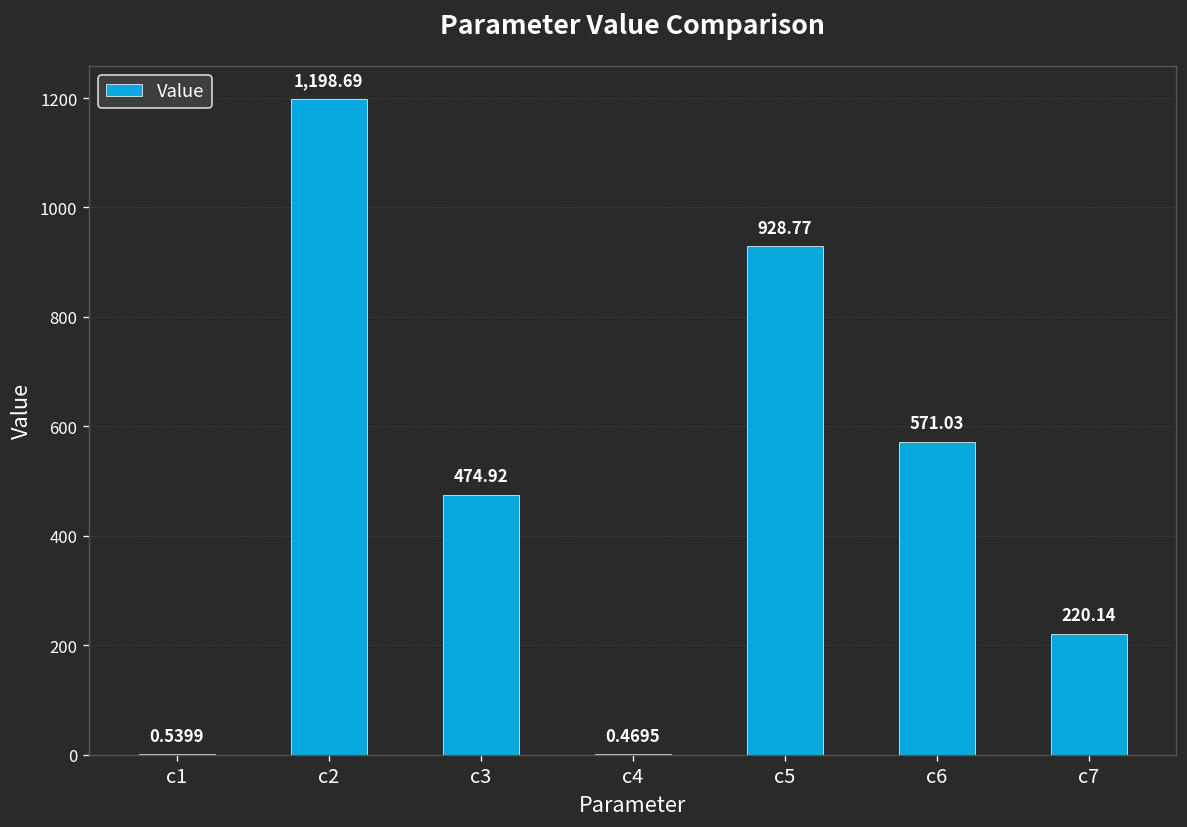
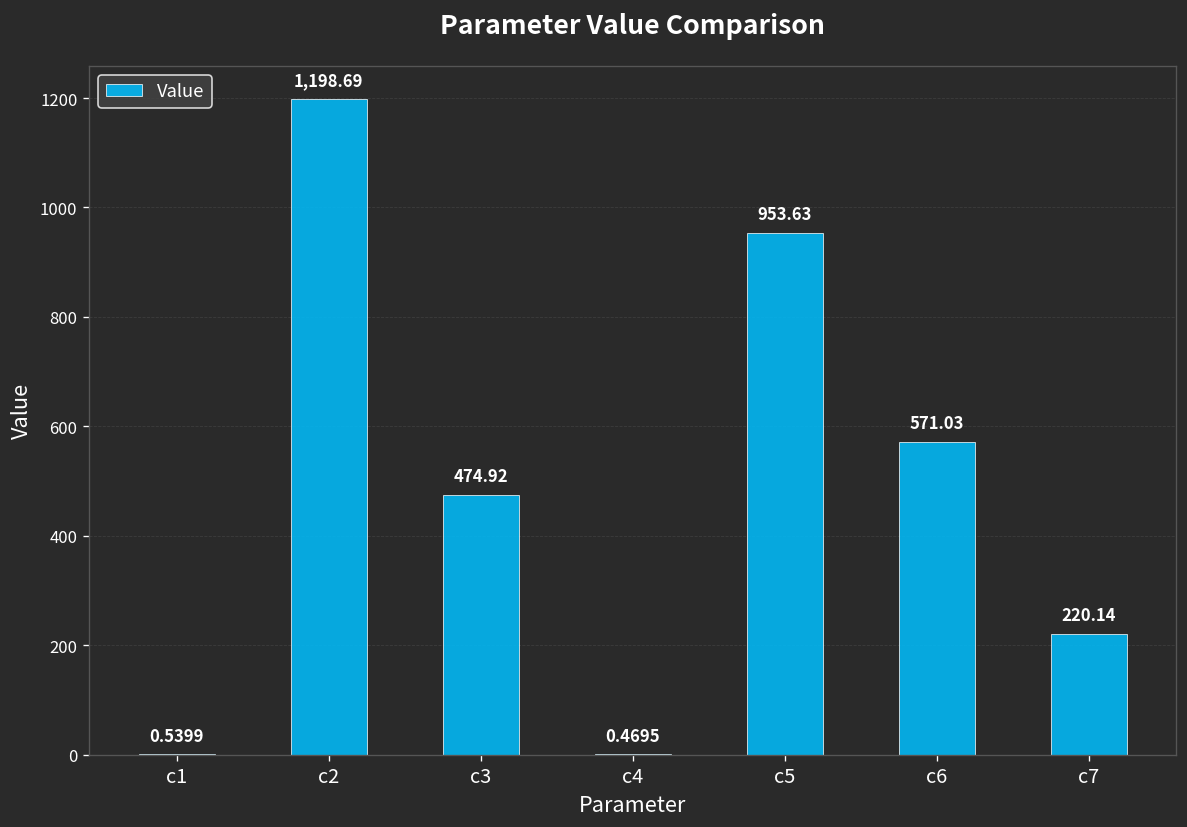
  {
    "c1": "0.5399",
    "c2": "1,198.69",
    "c3": "474.92",
    "c4": "0.4695",
-   "c5": "928.77",
+   "c5": "953.63",
    "c6": "571.03",
    "c7": "220.14"
  }
